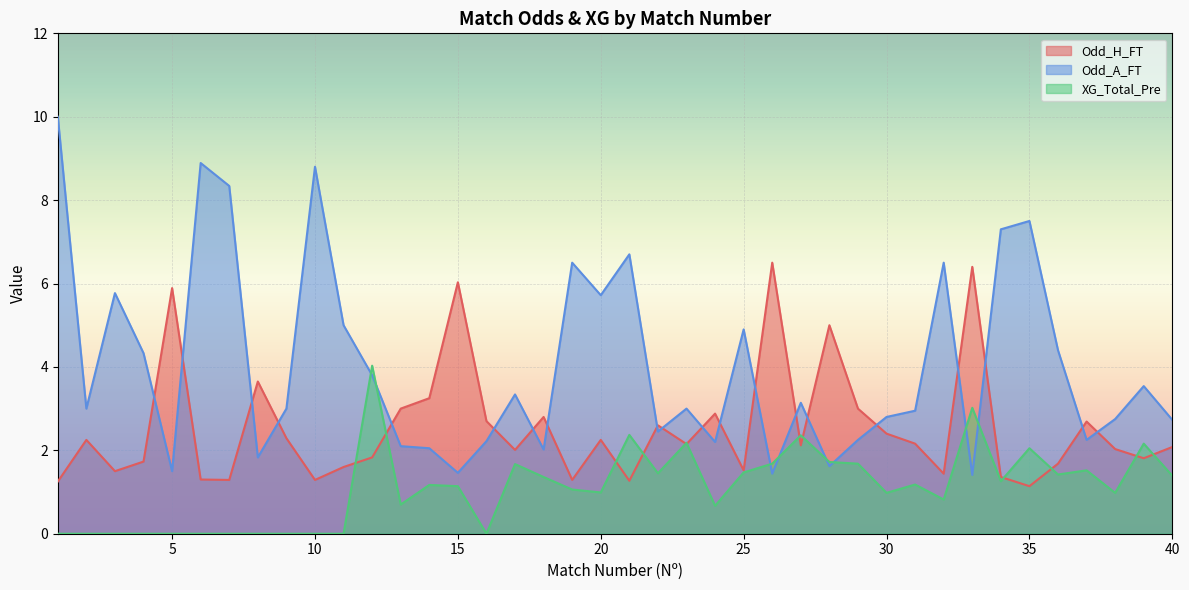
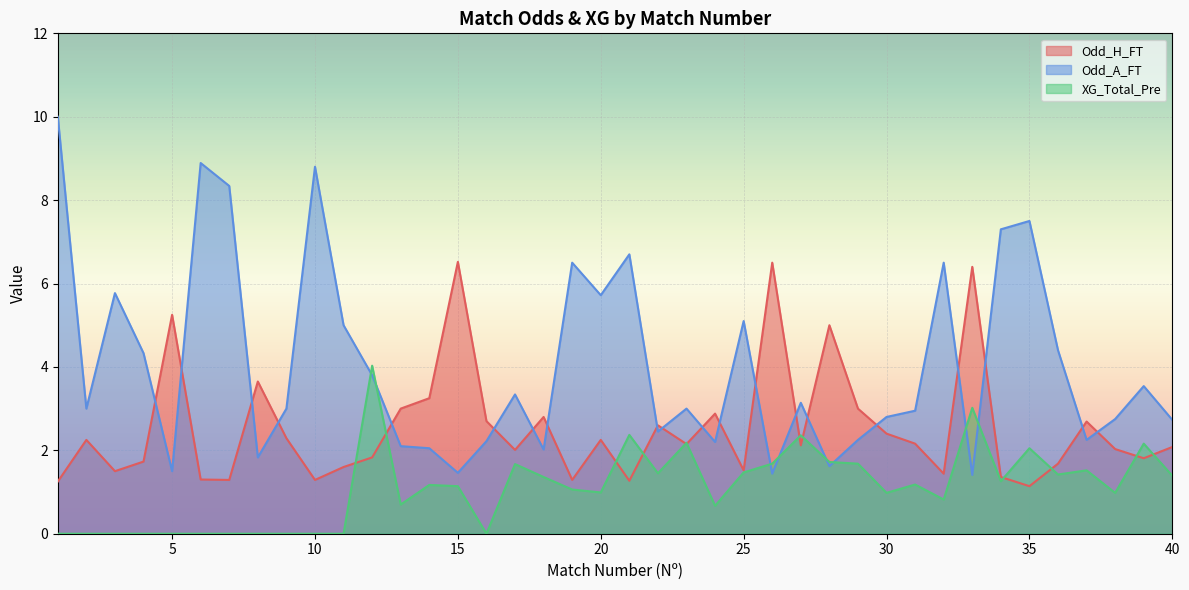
  {
    "Odd_H_FT": {
-     "5": 5.9,
+     "5": 5.3,
      "10": 1.3,
-     "15": 6.0,
+     "15": 6.5,
      "20": 2.3,
      "30": 2.4,
      "35": 1.1,
      "40": 2.1
    },
    "Odd_A_FT": {
      "5": 1.5,
      "10": 8.8,
      "15": 1.5,
      "20": 5.7,
-     "25": 4.9,
+     "25": 5.1,
      "30": 2.8,
      "35": 7.5,
      "40": 2.7
    },
    "XG_Total_Pre": {
      "5": 0.0,
      "10": 0.0,
      "15": 1.1,
      "20": 1.0,
      "30": 1.0,
      "35": 2.1,
      "40": 1.4
    }
  }
